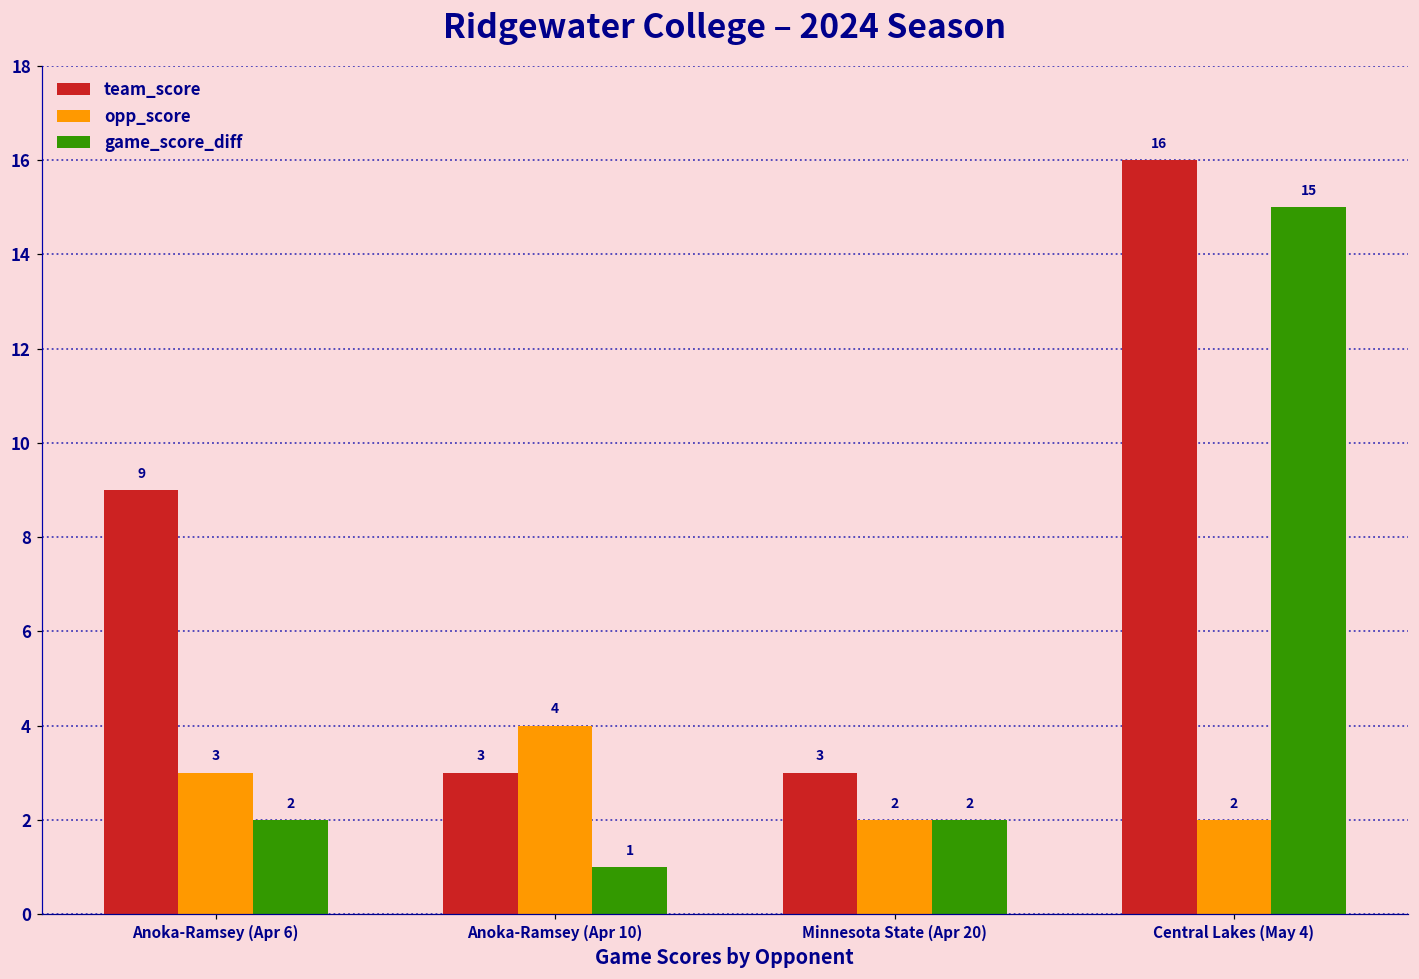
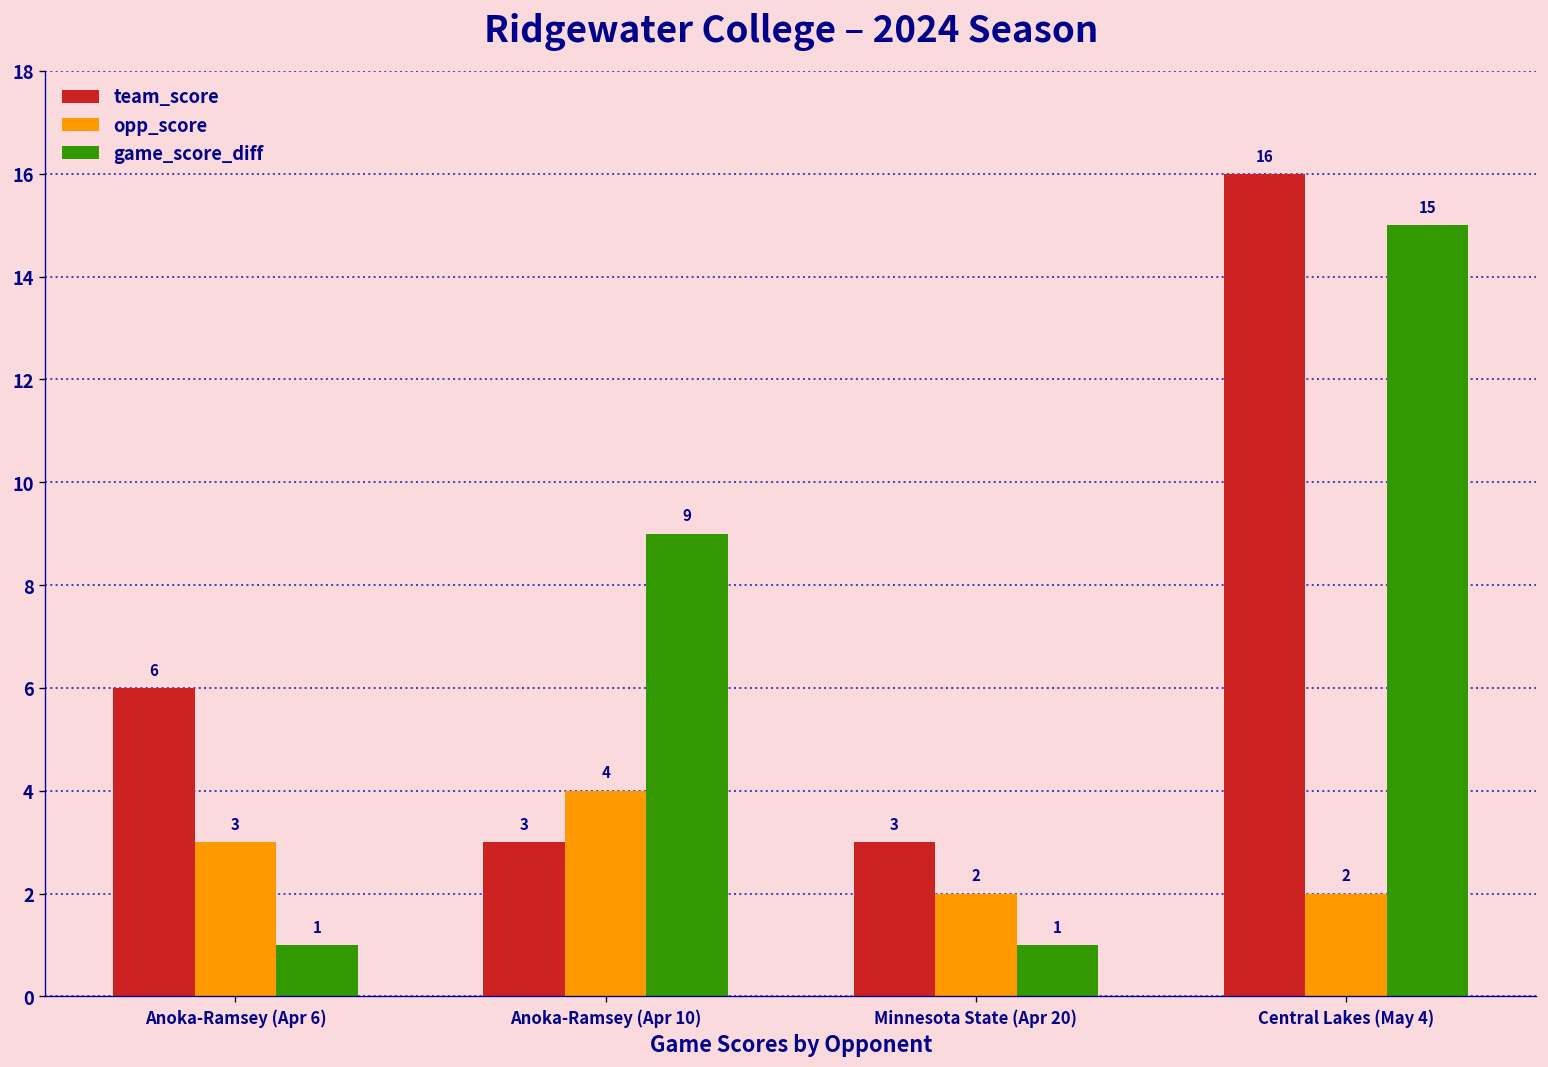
  {
    "team_score": {
-     "Anoka-Ramsey (Apr 6)": 9,
+     "Anoka-Ramsey (Apr 6)": 6,
      "Anoka-Ramsey (Apr 10)": 3,
      "Minnesota State (Apr 20)": 3,
      "Central Lakes (May 4)": 16
    },
    "opp_score": {
      "Anoka-Ramsey (Apr 6)": 3,
      "Anoka-Ramsey (Apr 10)": 4,
      "Minnesota State (Apr 20)": 2,
      "Central Lakes (May 4)": 2
    },
    "game_score_diff": {
-     "Anoka-Ramsey (Apr 6)": 2,
-     "Anoka-Ramsey (Apr 10)": 1,
-     "Minnesota State (Apr 20)": 2,
+     "Anoka-Ramsey (Apr 6)": 1,
+     "Anoka-Ramsey (Apr 10)": 9,
+     "Minnesota State (Apr 20)": 1,
      "Central Lakes (May 4)": 15
    }
  }
